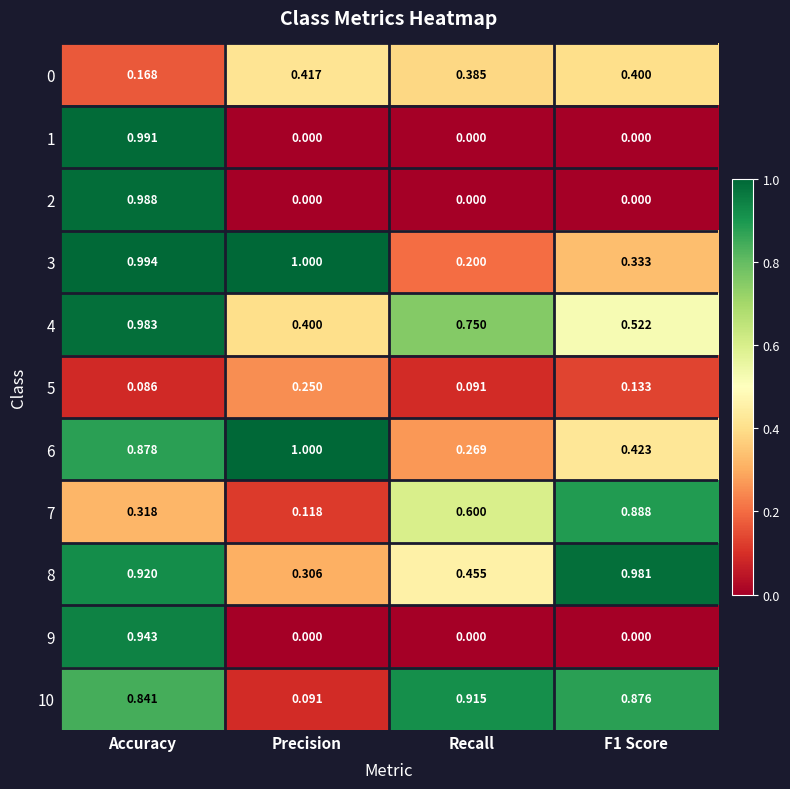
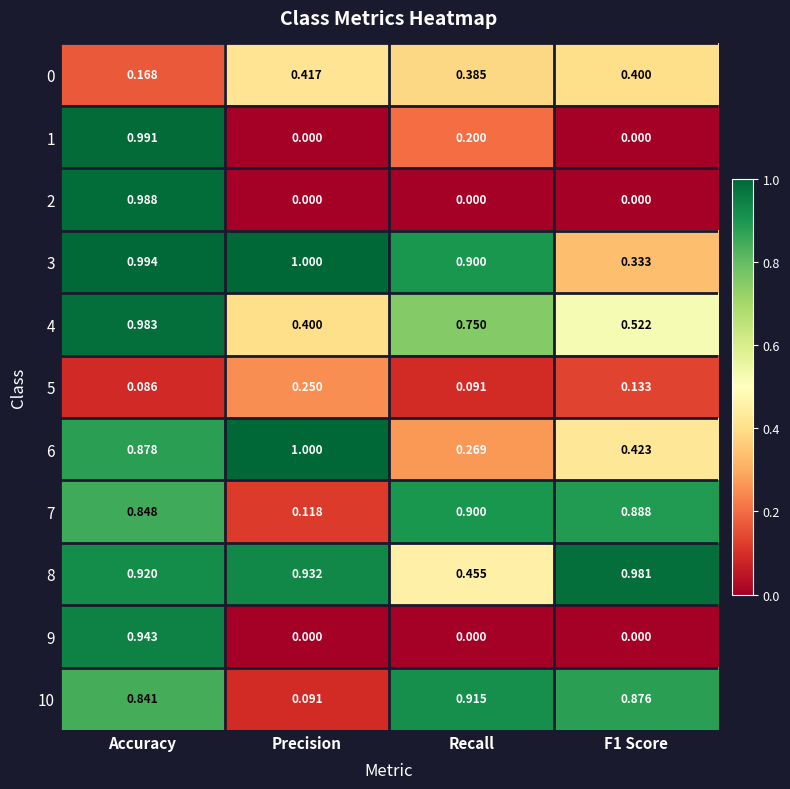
  {
    "0": {
      "Accuracy": 0.168,
      "Precision": 0.417,
      "Recall": 0.385,
      "F1 Score": 0.400
    },
    "1": {
      "Accuracy": 0.991,
      "Precision": 0.000,
-     "Recall": 0.000,
+     "Recall": 0.200,
      "F1 Score": 0.000
    },
    "2": {
      "Accuracy": 0.988,
      "Precision": 0.000,
      "Recall": 0.000,
      "F1 Score": 0.000
    },
    "3": {
      "Accuracy": 0.994,
      "Precision": 1.000,
-     "Recall": 0.200,
+     "Recall": 0.900,
      "F1 Score": 0.333
    },
    "4": {
      "Accuracy": 0.983,
      "Precision": 0.400,
      "Recall": 0.750,
      "F1 Score": 0.522
    },
    "5": {
      "Accuracy": 0.086,
      "Precision": 0.250,
      "Recall": 0.091,
      "F1 Score": 0.133
    },
    "6": {
      "Accuracy": 0.878,
      "Precision": 1.000,
      "Recall": 0.269,
      "F1 Score": 0.423
    },
    "7": {
-     "Accuracy": 0.318,
+     "Accuracy": 0.848,
      "Precision": 0.118,
-     "Recall": 0.600,
+     "Recall": 0.900,
      "F1 Score": 0.888
    },
    "8": {
      "Accuracy": 0.920,
-     "Precision": 0.306,
+     "Precision": 0.932,
      "Recall": 0.455,
      "F1 Score": 0.981
    },
    "9": {
      "Accuracy": 0.943,
      "Precision": 0.000,
      "Recall": 0.000,
      "F1 Score": 0.000
    },
    "10": {
      "Accuracy": 0.841,
      "Precision": 0.091,
      "Recall": 0.915,
      "F1 Score": 0.876
    }
  }
